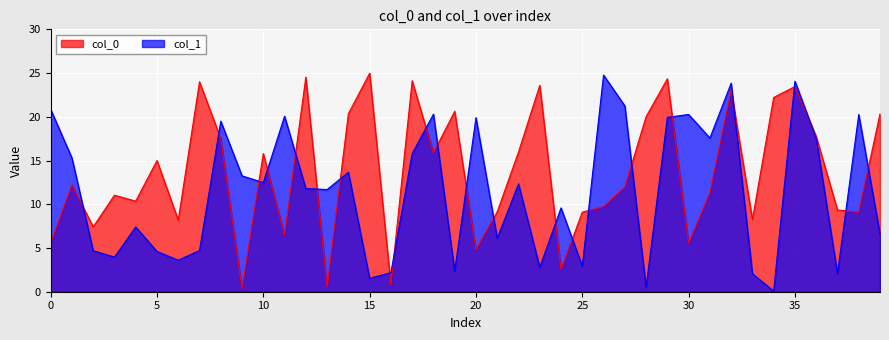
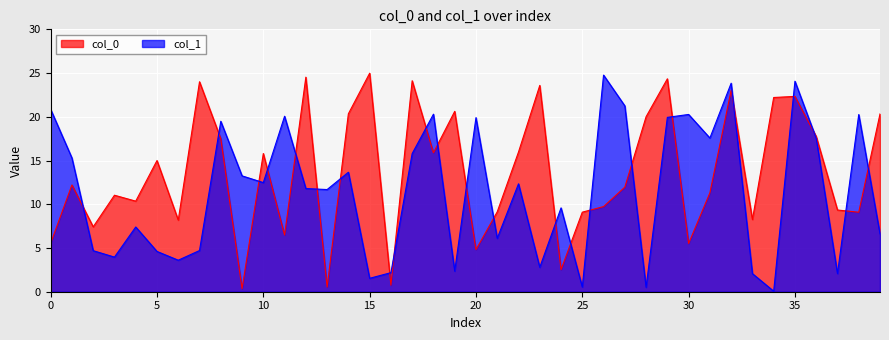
  {
    "col_0": {
      "0": 6,
      "5": 15,
      "10": 16,
      "15": 25,
      "20": 5,
      "25": 9,
      "30": 6,
-     "35": 23
+     "35": 22
    },
    "col_1": {
      "0": 21,
      "5": 5,
      "10": 12,
      "15": 2,
      "20": 20,
-     "25": 3,
+     "25": 1,
      "30": 20,
      "35": 24
    }
  }
